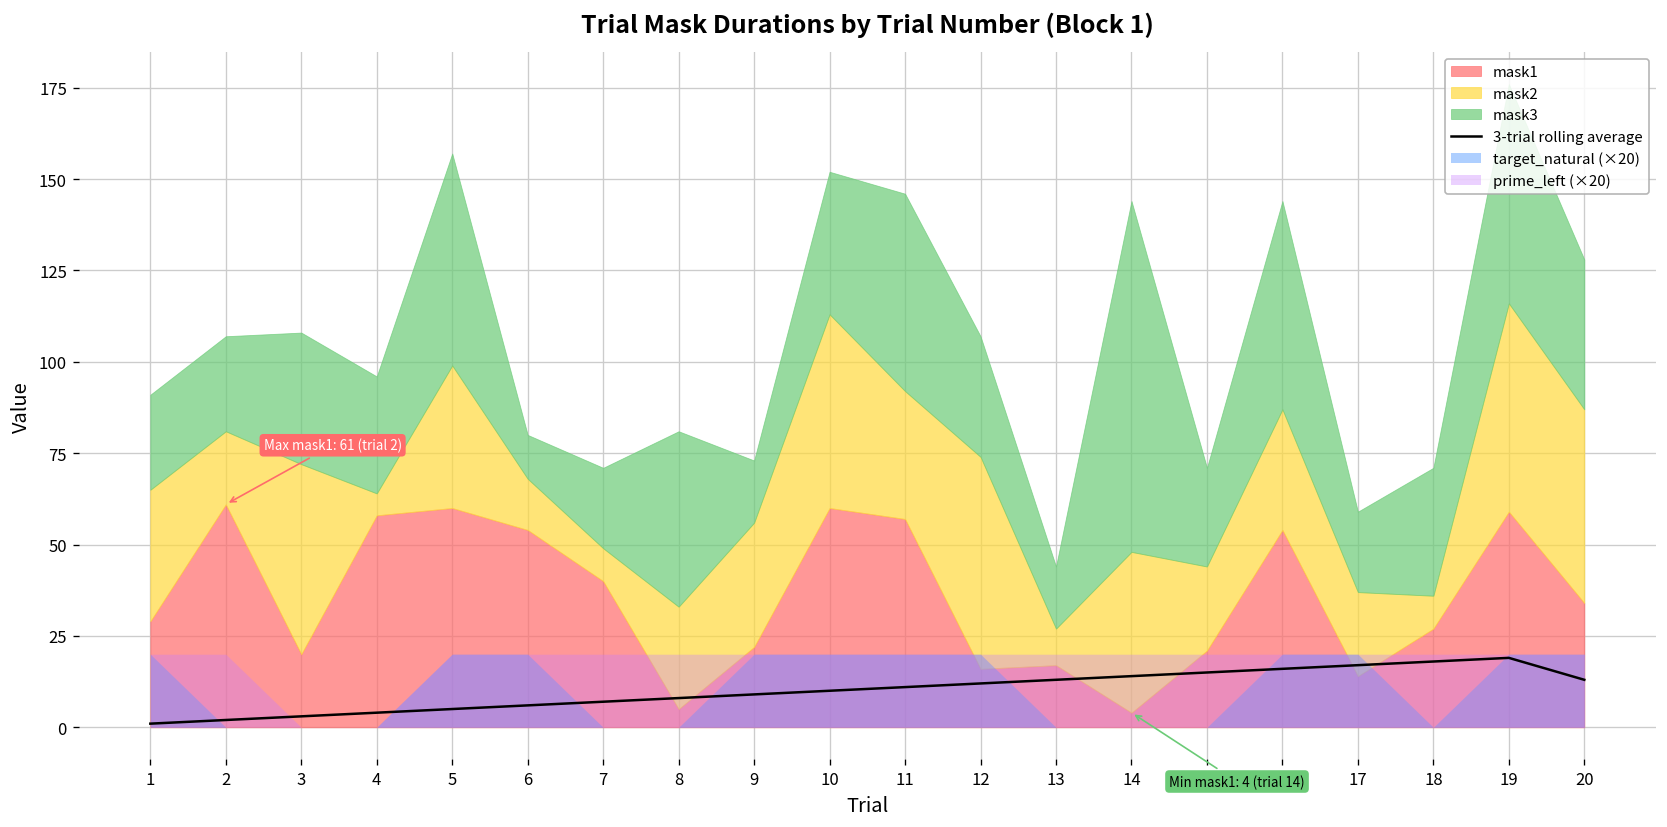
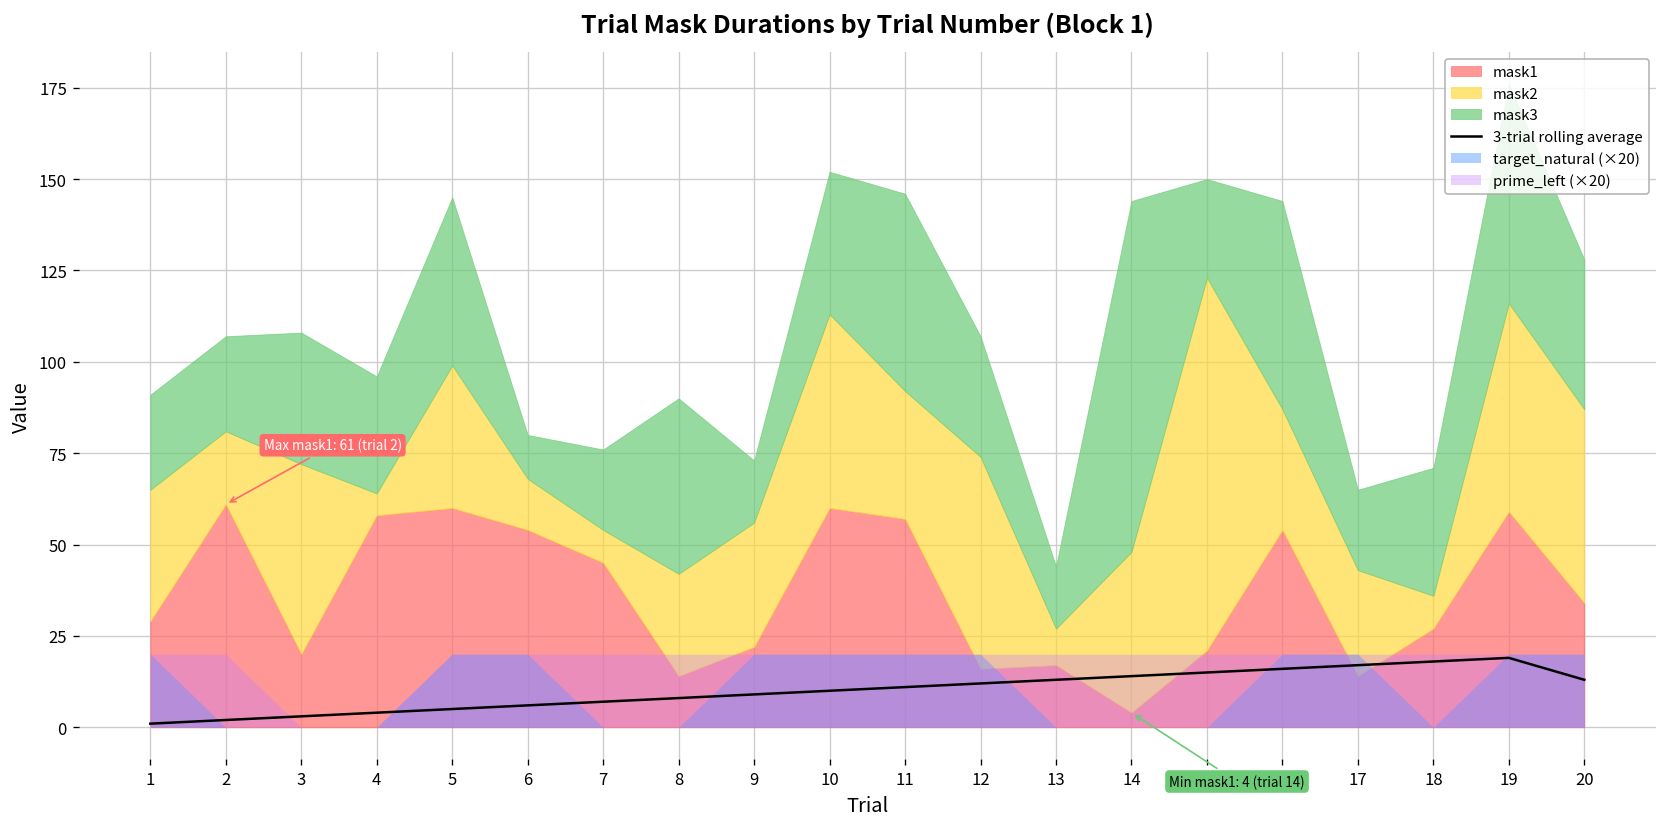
  {
    "3-trial rolling average": {
      "1": 1,
      "2": 2,
      "3": 3,
      "4": 4,
      "5": 5,
      "6": 6,
      "7": 7,
      "8": 8,
      "9": 9,
      "10": 10,
      "11": 11,
      "12": 12,
      "13": 13,
      "14": 14,
      "15": 15,
      "16": 16,
      "17": 17,
      "18": 18,
      "19": 19,
      "20": 13
    },
    "mask1": {
      "1": 29,
      "2": 61,
      "3": 20,
      "4": 58,
      "5": 60,
      "6": 54,
-     "7": 40,
-     "8": 5,
+     "7": 45,
+     "8": 14,
      "9": 22,
      "10": 60,
      "11": 57,
      "12": 16,
      "13": 17,
      "14": 4,
      "15": 21,
      "16": 54,
      "17": 14,
      "18": 27,
      "19": 59,
      "20": 34
    },
    "mask2": {
      "1": 36,
      "2": 20,
      "5": 39,
      "6": 14,
      "7": 9,
      "8": 28,
      "9": 34,
      "10": 53,
      "11": 35,
      "12": 58,
      "13": 10,
      "14": 44,
-     "15": 23,
+     "15": 102,
      "16": 33,
-     "17": 23,
+     "17": 29,
      "18": 9,
      "19": 57,
      "20": 53
    },
    "mask3": {
      "1": 26,
      "2": 26,
      "3": 36,
      "4": 32,
-     "5": 58,
+     "5": 46,
      "6": 12,
      "7": 22,
      "8": 48,
      "9": 17,
      "10": 39,
      "11": 54,
      "12": 33,
      "13": 17,
      "14": 96,
      "15": 27,
      "16": 57,
      "17": 22,
      "18": 35,
      "20": 41
    },
    "target_natural (×20)": {
      "2": 0,
      "7": 0,
      "8": 0,
      "13": 0,
      "14": 0,
      "18": 0
    },
    "prime_left (×20)": {
      "2": 20,
      "7": 20,
      "8": 20,
      "13": 20,
      "14": 20,
      "15": 20,
      "18": 20
    }
  }
